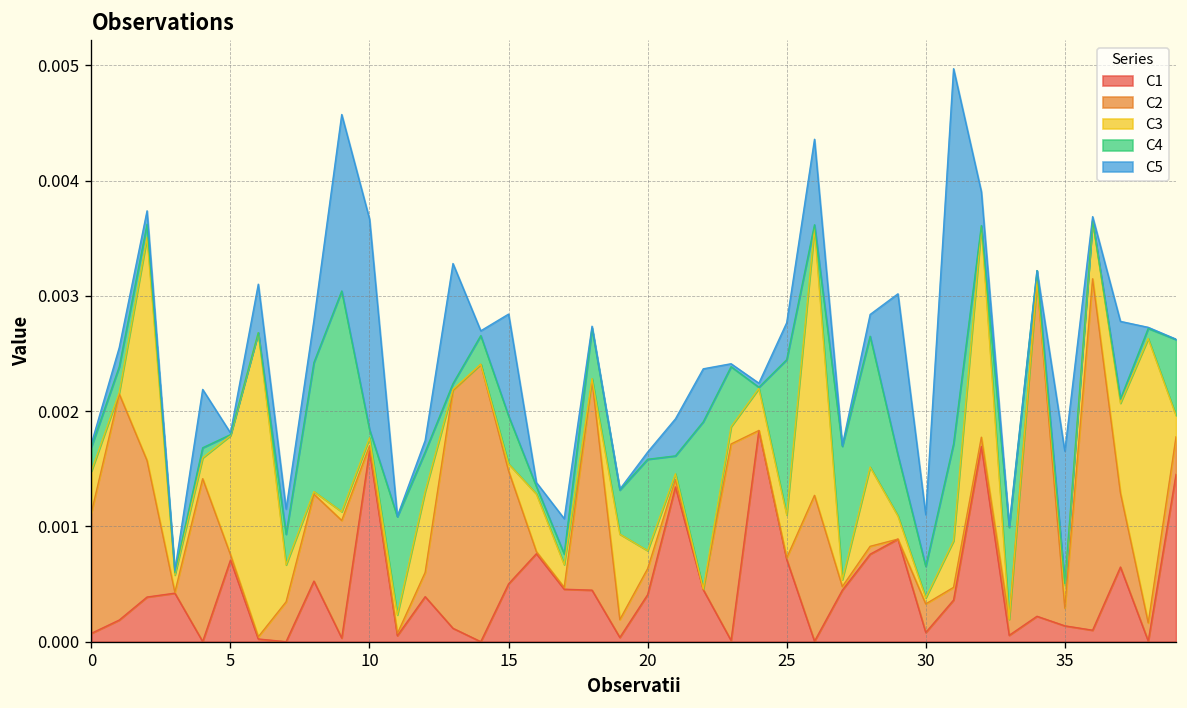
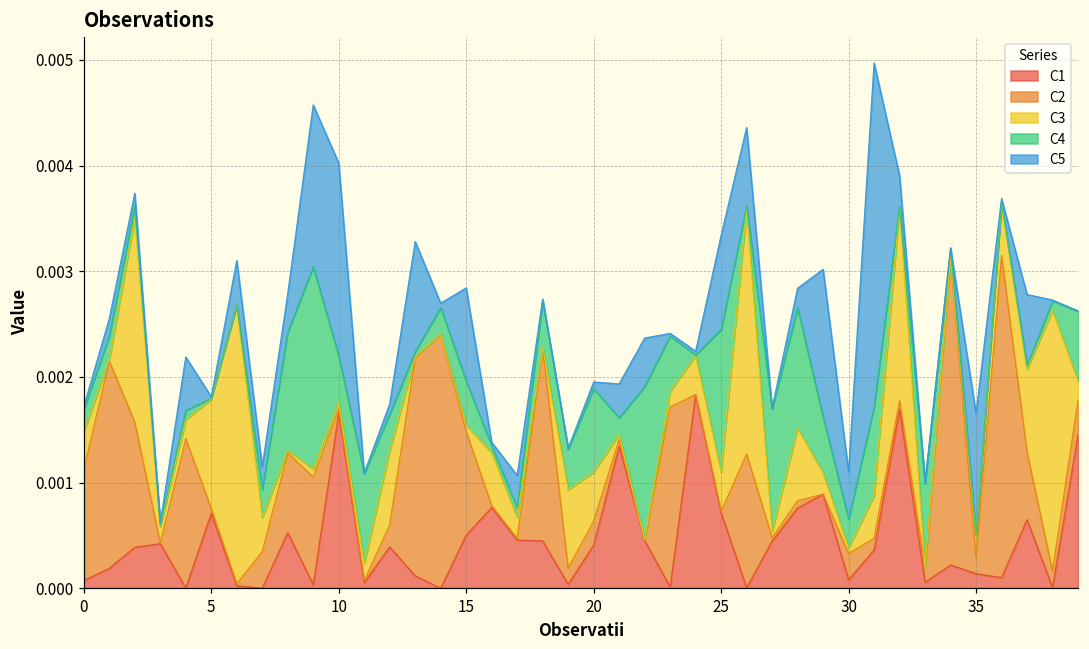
  {
    "C3": {
      "0": 0.0004,
      "10": 0.0001,
      "15": 0.0001,
-     "20": 0.0002,
+     "20": 0.0005,
      "25": 0.0004,
      "30": 0.0001
    },
    "C4": {
      "0": 0.0002,
-     "10": 0.0001,
+     "10": 0.0004,
      "15": 0.0004,
      "20": 0.0008,
      "25": 0.0013,
      "30": 0.0003
    },
    "C5": {
      "0": 0.0000,
      "10": 0.0018,
      "15": 0.0009,
      "20": 0.0001,
-     "25": 0.0003,
+     "25": 0.0009,
      "30": 0.0004,
      "35": 0.0012
    }
  }
